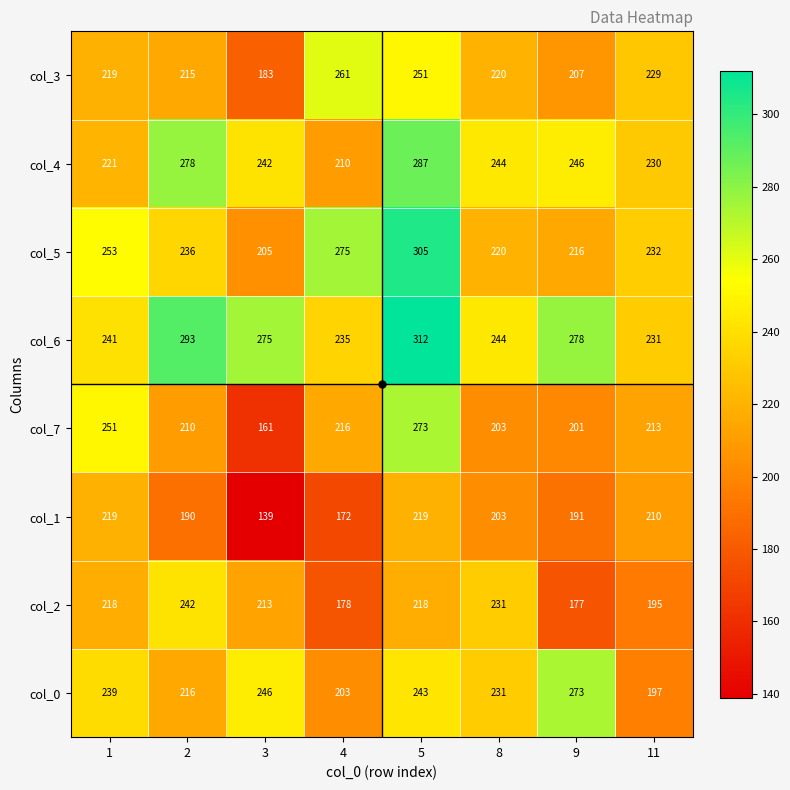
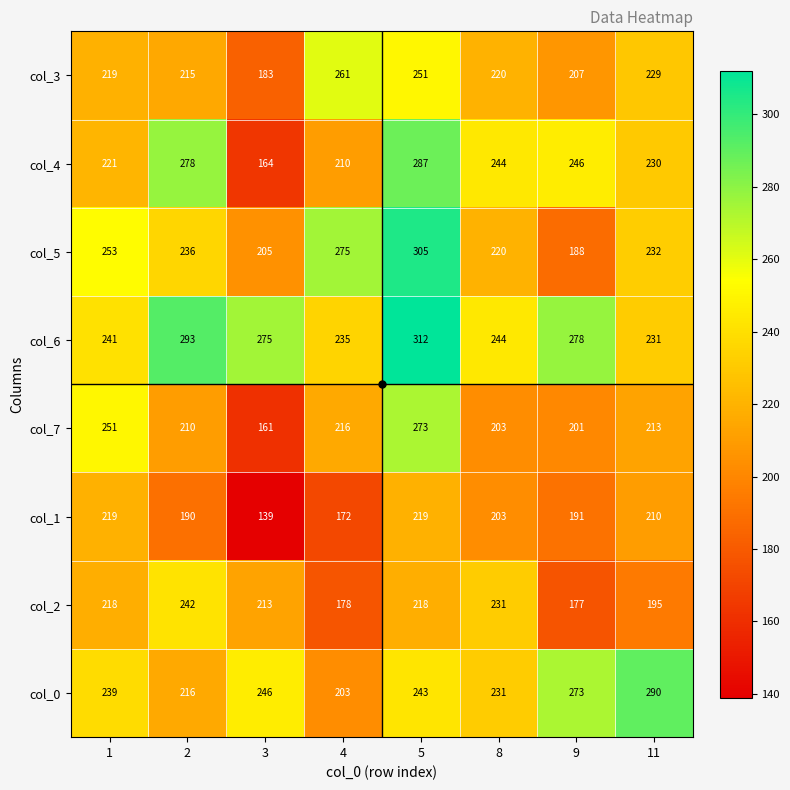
  {
    "col_3": {
      "1": 219,
      "2": 215,
      "3": 183,
      "4": 261,
      "5": 251,
      "8": 220,
      "9": 207,
      "11": 229
    },
    "col_4": {
      "1": 221,
      "2": 278,
-     "3": 242,
+     "3": 164,
      "4": 210,
      "5": 287,
      "8": 244,
      "9": 246,
      "11": 230
    },
    "col_5": {
      "1": 253,
      "2": 236,
      "3": 205,
      "4": 275,
      "5": 305,
      "8": 220,
-     "9": 216,
+     "9": 188,
      "11": 232
    },
    "col_6": {
      "1": 241,
      "2": 293,
      "3": 275,
      "4": 235,
      "5": 312,
      "8": 244,
      "9": 278,
      "11": 231
    },
    "col_7": {
      "1": 251,
      "2": 210,
      "3": 161,
      "4": 216,
      "5": 273,
      "8": 203,
      "9": 201,
      "11": 213
    },
    "col_1": {
      "1": 219,
      "2": 190,
      "3": 139,
      "4": 172,
      "5": 219,
      "8": 203,
      "9": 191,
      "11": 210
    },
    "col_2": {
      "1": 218,
      "2": 242,
      "3": 213,
      "4": 178,
      "5": 218,
      "8": 231,
      "9": 177,
      "11": 195
    },
    "col_0": {
      "1": 239,
      "2": 216,
      "3": 246,
      "4": 203,
      "5": 243,
      "8": 231,
      "9": 273,
-     "11": 197
+     "11": 290
    }
  }
